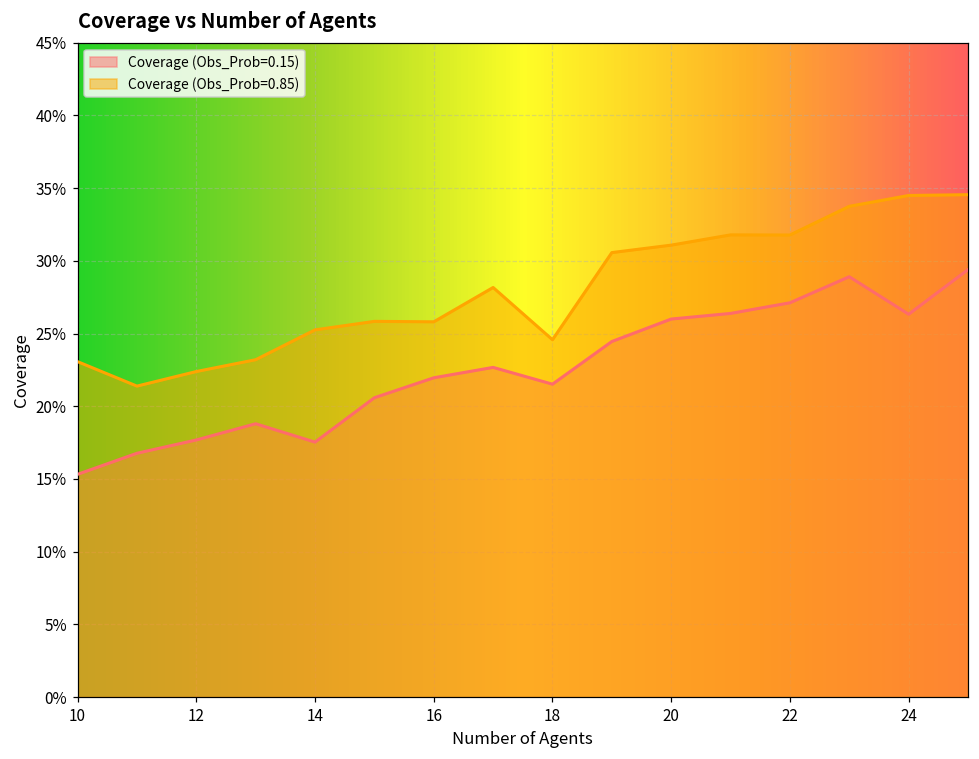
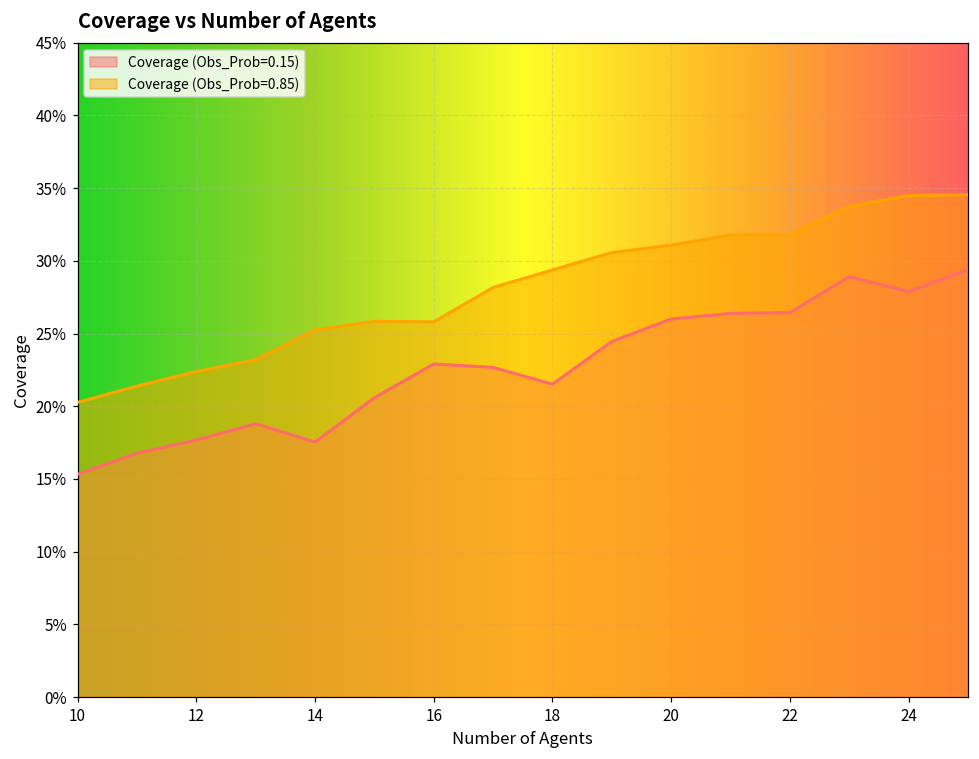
  {
    "Coverage (Obs_Prob=0.15)": {
      "10": "15.3%",
      "12": "17.7%",
      "14": "17.5%",
-     "16": "22.0%",
+     "16": "22.9%",
      "18": "21.5%",
      "20": "26.0%",
-     "22": "27.1%",
-     "24": "26.3%"
+     "22": "26.4%",
+     "24": "27.9%"
    },
    "Coverage (Obs_Prob=0.85)": {
-     "10": "23.1%",
+     "10": "20.3%",
      "12": "22.4%",
      "14": "25.3%",
      "16": "25.8%",
-     "18": "24.6%",
+     "18": "29.4%",
      "20": "31.1%",
      "22": "31.8%",
      "24": "34.5%"
    }
  }
